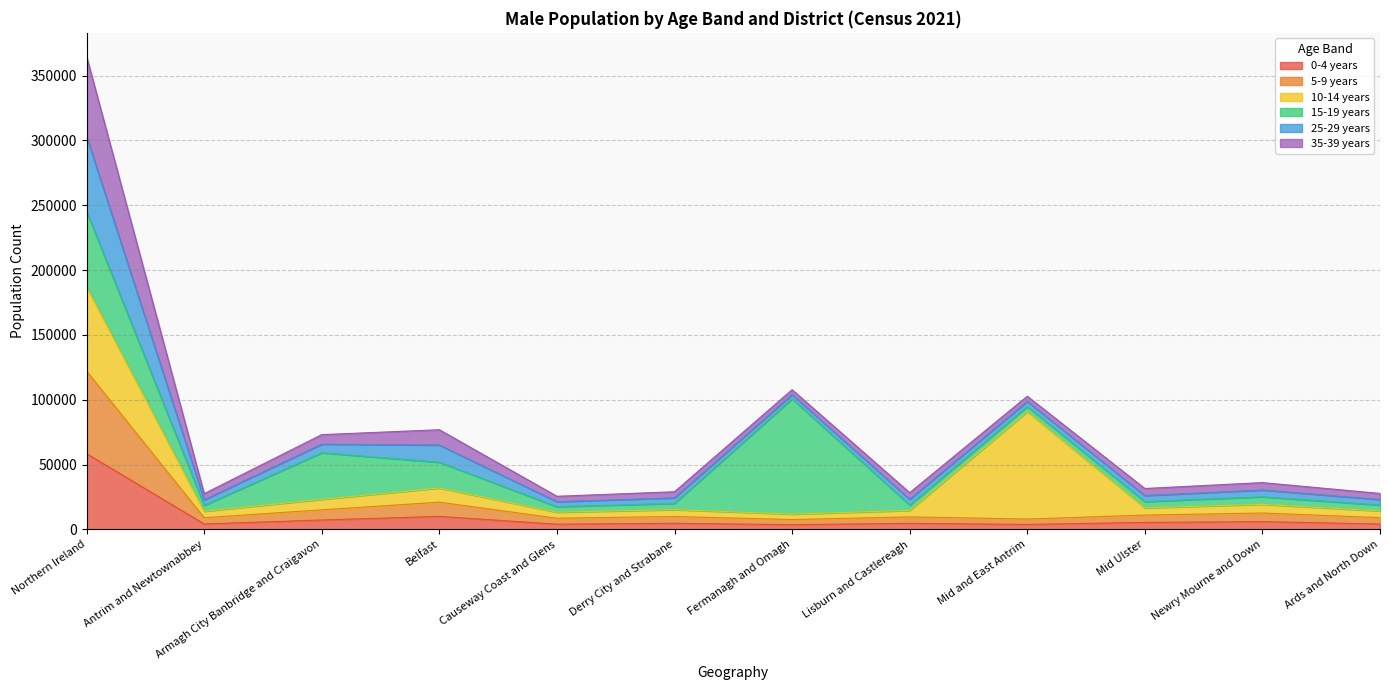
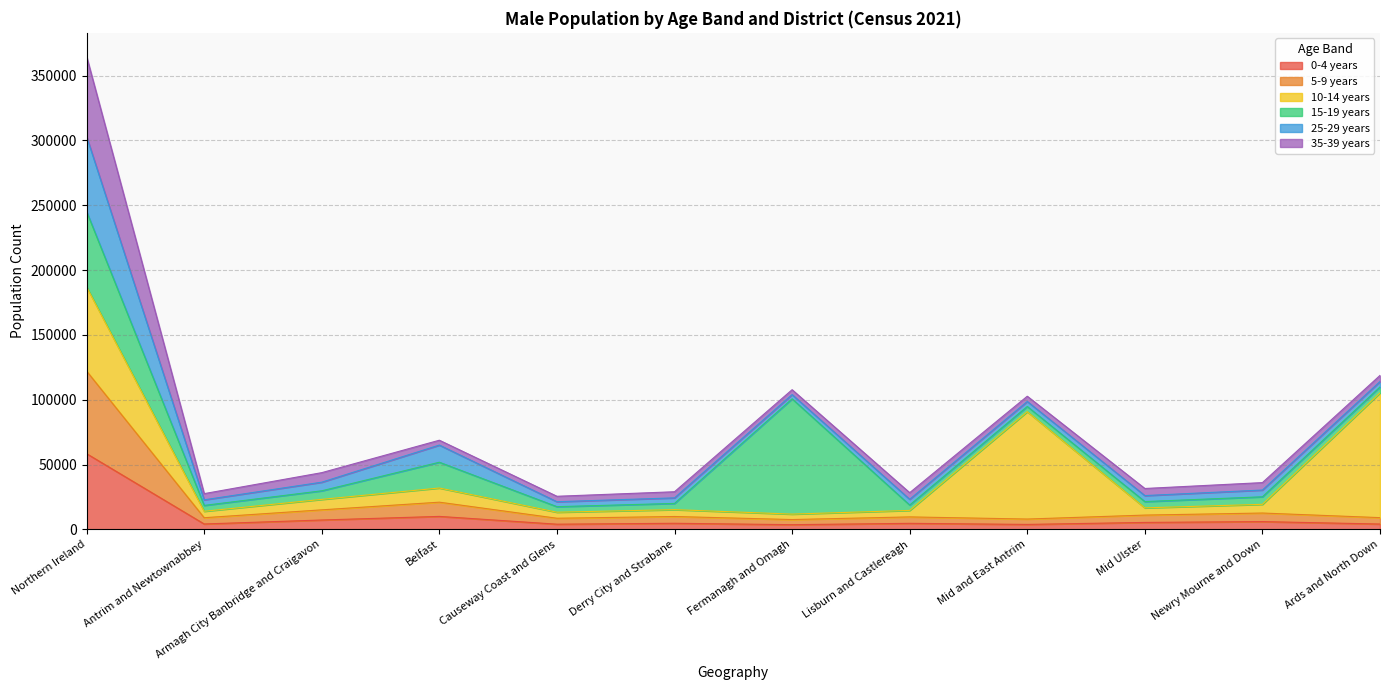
  {
    "10-14 years": {
      "Northern Ireland": 65000,
      "Antrim and Newtownabbey": 5000,
      "Armagh City Banbridge and Craigavon": 8000,
      "Belfast": 11000,
      "Causeway Coast and Glens": 5000,
      "Derry City and Strabane": 5000,
      "Fermanagh and Omagh": 4000,
      "Lisburn and Castlereagh": 5000,
      "Mid and East Antrim": 83000,
      "Mid Ulster": 6000,
      "Newry Mourne and Down": 7000,
-     "Ards and North Down": 5000
+     "Ards and North Down": 96000
    },
    "15-19 years": {
      "Northern Ireland": 58000,
      "Antrim and Newtownabbey": 5000,
-     "Armagh City Banbridge and Craigavon": 36000,
+     "Armagh City Banbridge and Craigavon": 7000,
      "Belfast": 20000,
      "Causeway Coast and Glens": 4000,
      "Derry City and Strabane": 5000,
      "Fermanagh and Omagh": 89000,
      "Lisburn and Castlereagh": 4000,
      "Mid and East Antrim": 4000,
      "Mid Ulster": 5000,
      "Newry Mourne and Down": 6000,
      "Ards and North Down": 5000
    },
    "25-29 years": {
      "Northern Ireland": 58000,
      "Antrim and Newtownabbey": 4000,
      "Armagh City Banbridge and Craigavon": 7000,
      "Belfast": 13000,
      "Causeway Coast and Glens": 4000,
      "Derry City and Strabane": 4000,
      "Fermanagh and Omagh": 3000,
      "Lisburn and Castlereagh": 4000,
      "Mid and East Antrim": 4000,
      "Mid Ulster": 5000,
      "Newry Mourne and Down": 5000,
      "Ards and North Down": 4000
    },
    "35-39 years": {
      "Northern Ireland": 62000,
      "Antrim and Newtownabbey": 5000,
      "Armagh City Banbridge and Craigavon": 7000,
-     "Belfast": 12000,
+     "Belfast": 4000,
      "Causeway Coast and Glens": 4000,
      "Derry City and Strabane": 5000,
      "Fermanagh and Omagh": 4000,
      "Lisburn and Castlereagh": 5000,
      "Mid and East Antrim": 4000,
      "Mid Ulster": 5000,
      "Newry Mourne and Down": 6000,
      "Ards and North Down": 5000
    }
  }
